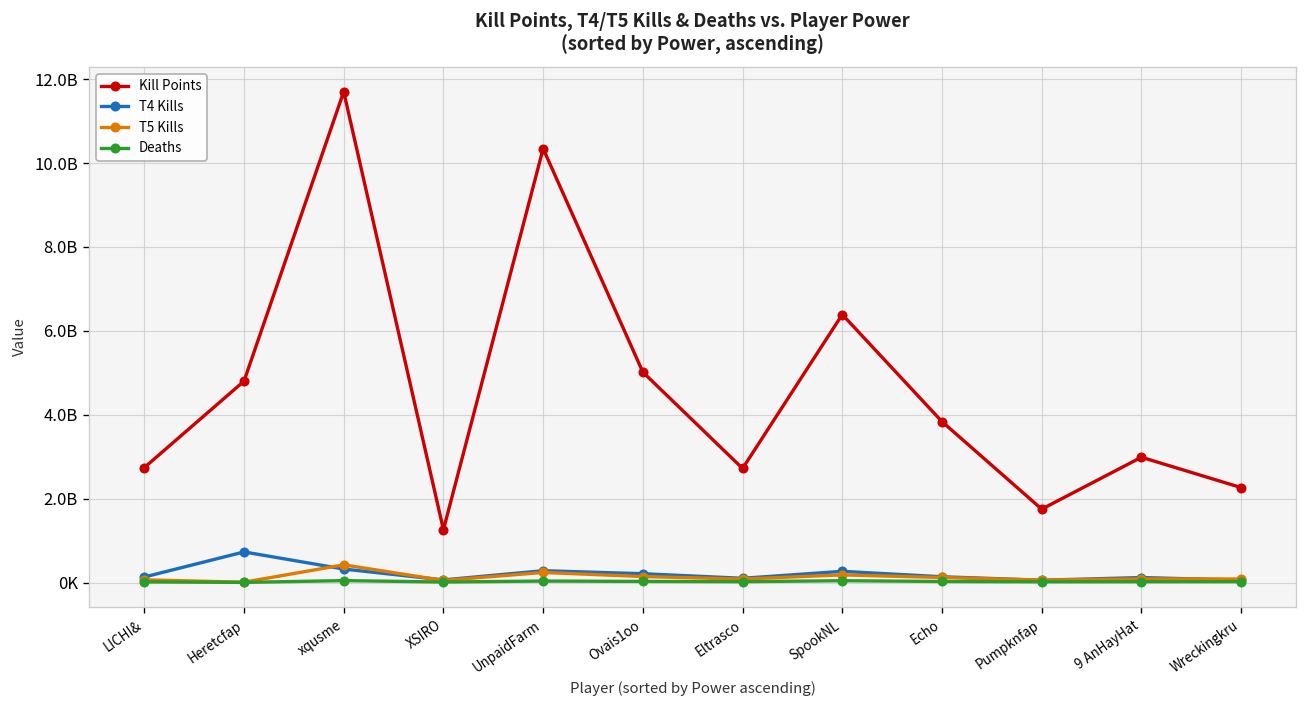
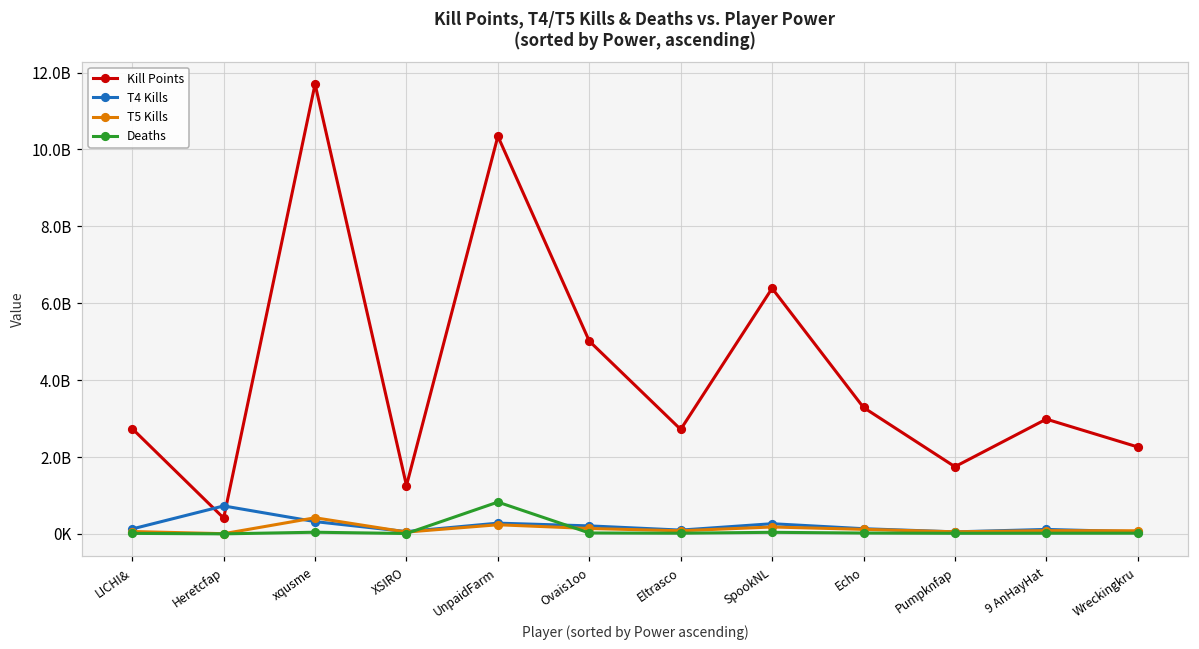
  {
    "Kill Points": {
      "LICHI&": 2700000000,
-     "Heretcfap": 4800000000,
+     "Heretcfap": 400000000,
      "xqusme": 11700000000,
      "XSIRO": 1300000000,
      "UnpaidFarm": 10300000000,
      "Ovais1oo": 5000000000,
      "Eltrasco": 2700000000,
      "SpookNL": 6400000000,
-     "Echo": 3800000000,
+     "Echo": 3300000000,
      "Pumpknfap": 1700000000,
      "9 AnHayHat": 3000000000,
      "Wreckingkru": 2300000000
    },
    "T4 Kills": {
      "Heretcfap": 700000000,
      "xqusme": 300000000,
      "SpookNL": 300000000
    },
    "T5 Kills": {
      "xqusme": 400000000,
      "SpookNL": 200000000
    },
    "Deaths": {
      "xqusme": 0,
-     "UnpaidFarm": 0,
+     "UnpaidFarm": 800000000,
      "Ovais1oo": 0,
      "SpookNL": 0,
      "Echo": 0
    }
  }
